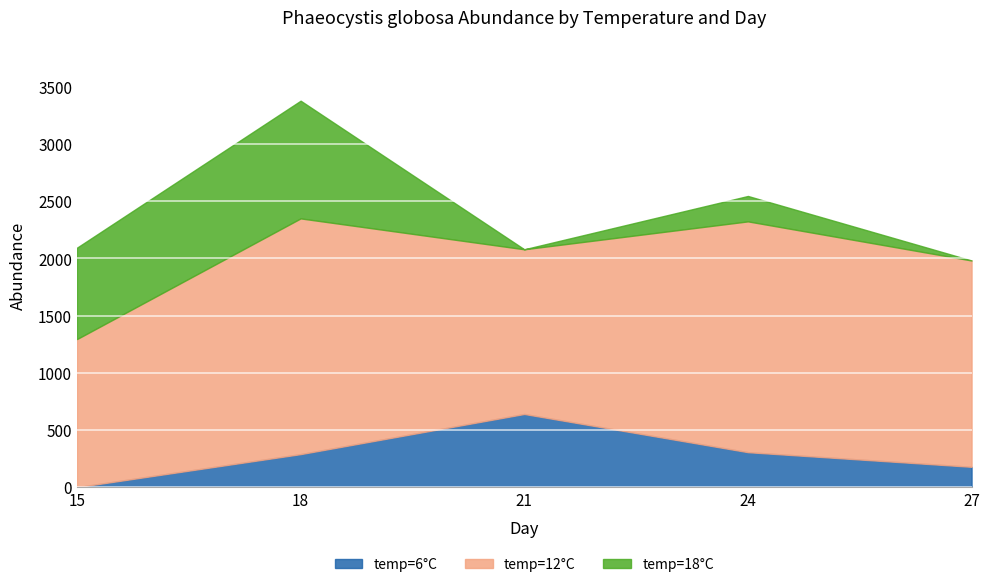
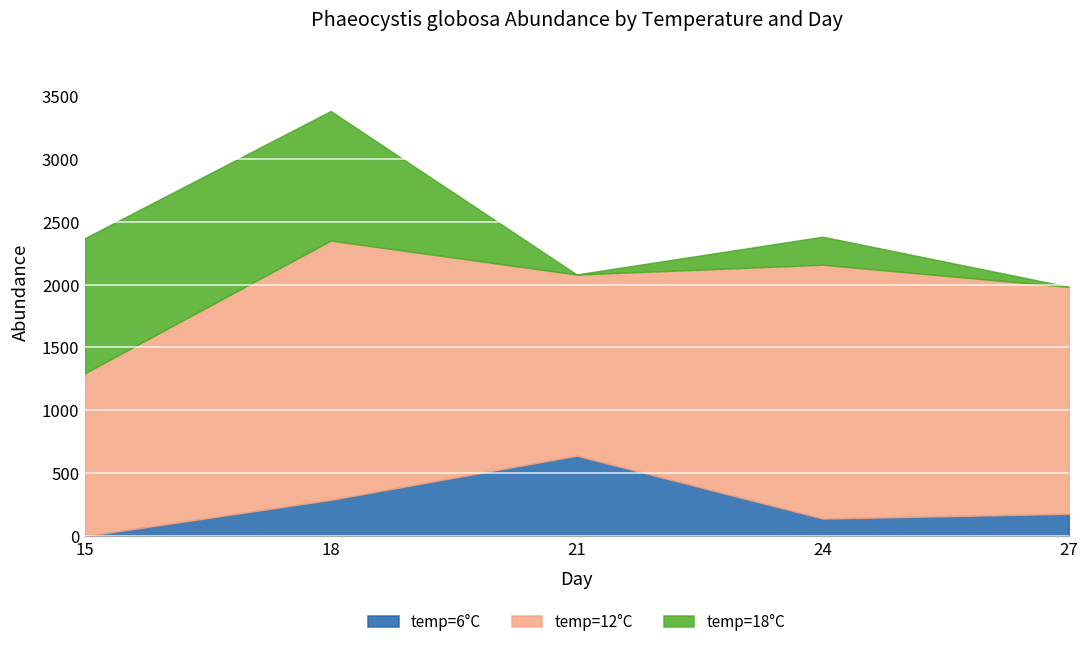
  {
    "temp=6°C": {
      "15": 0,
      "18": 290,
      "21": 640,
-     "24": 310,
+     "24": 140,
      "27": 180
    },
    "temp=12°C": {
      "15": 1300,
      "18": 2060,
      "24": 2020
    },
    "temp=18°C": {
-     "15": 800,
+     "15": 1070,
      "18": 1030,
      "24": 220
    }
  }
